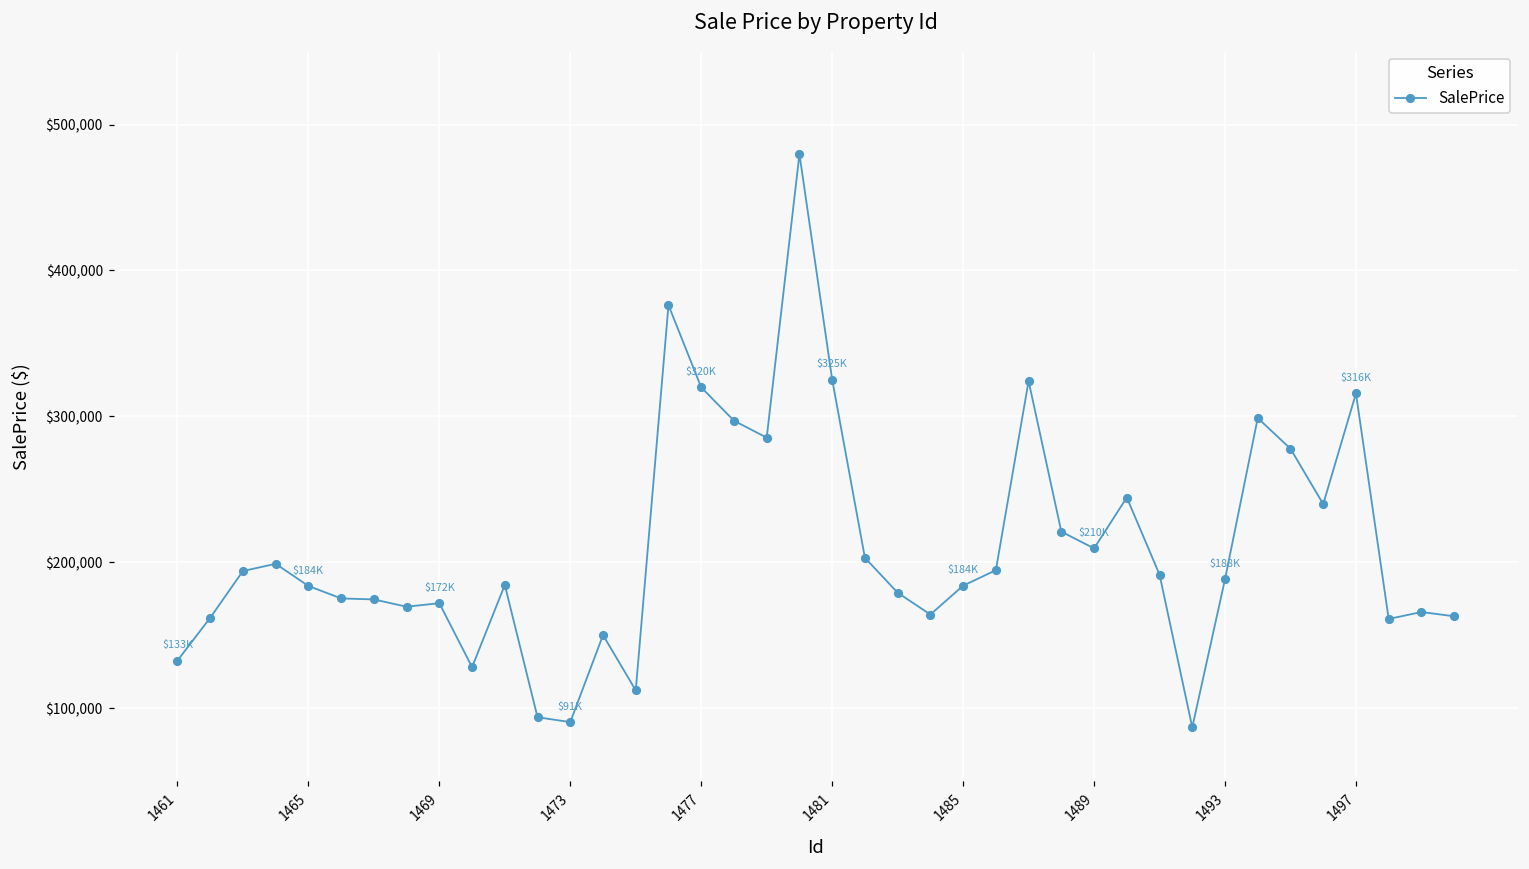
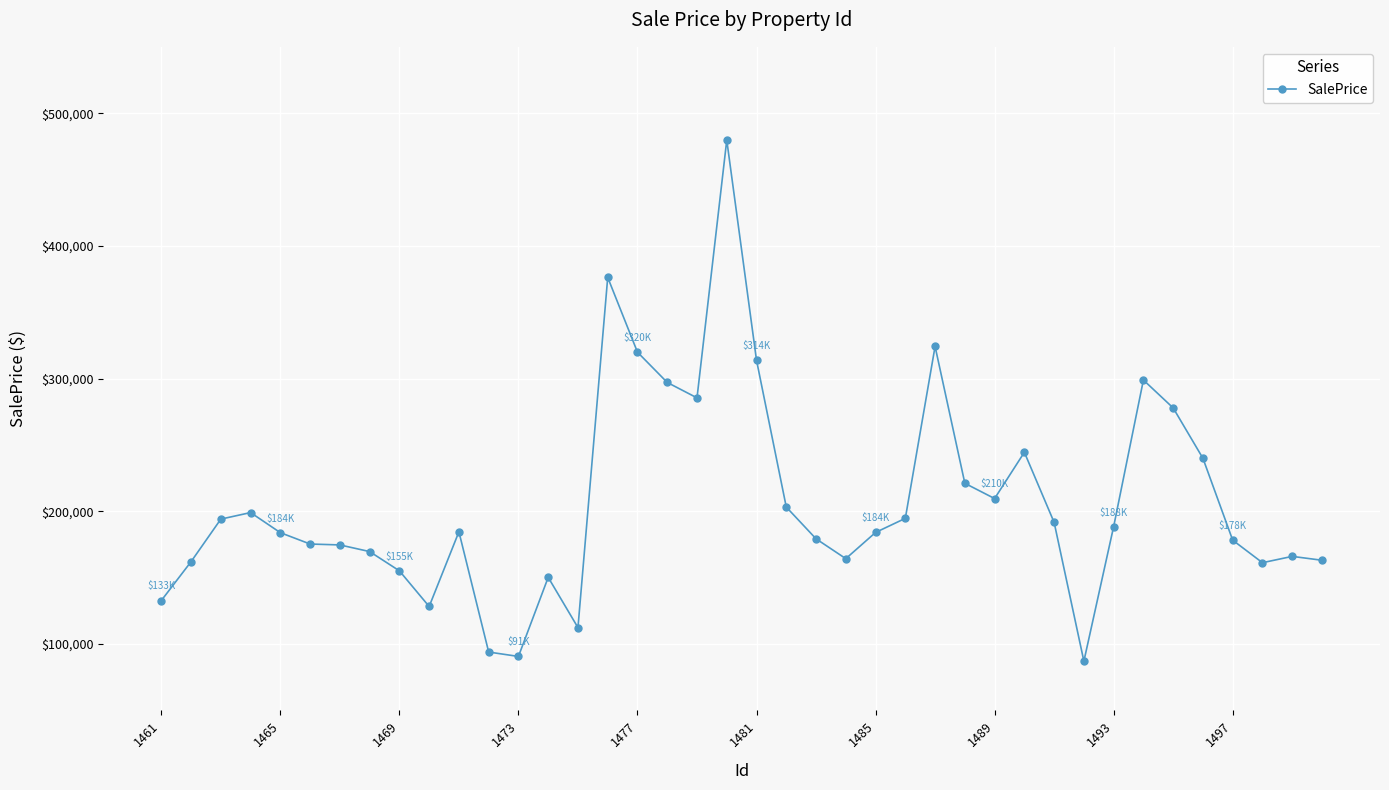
  {
    "1461": "$133K",
    "1465": "$184K",
-   "1469": "$172K",
+   "1469": "$155K",
    "1473": "$91K",
    "1477": "$320K",
-   "1481": "$325K",
+   "1481": "$314K",
    "1485": "$184K",
    "1489": "$210K",
    "1493": "$188K",
-   "1497": "$316K"
+   "1497": "$178K"
  }
